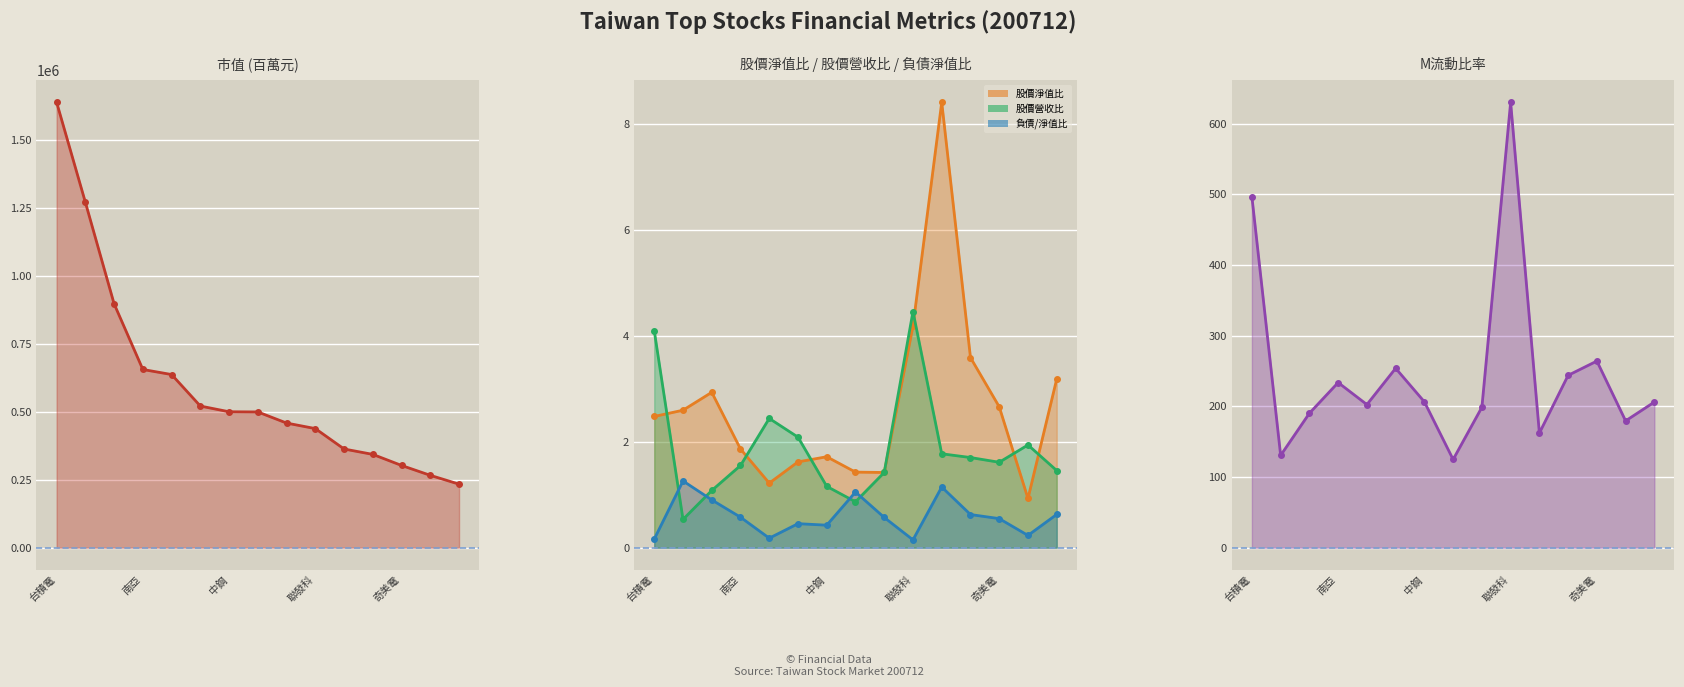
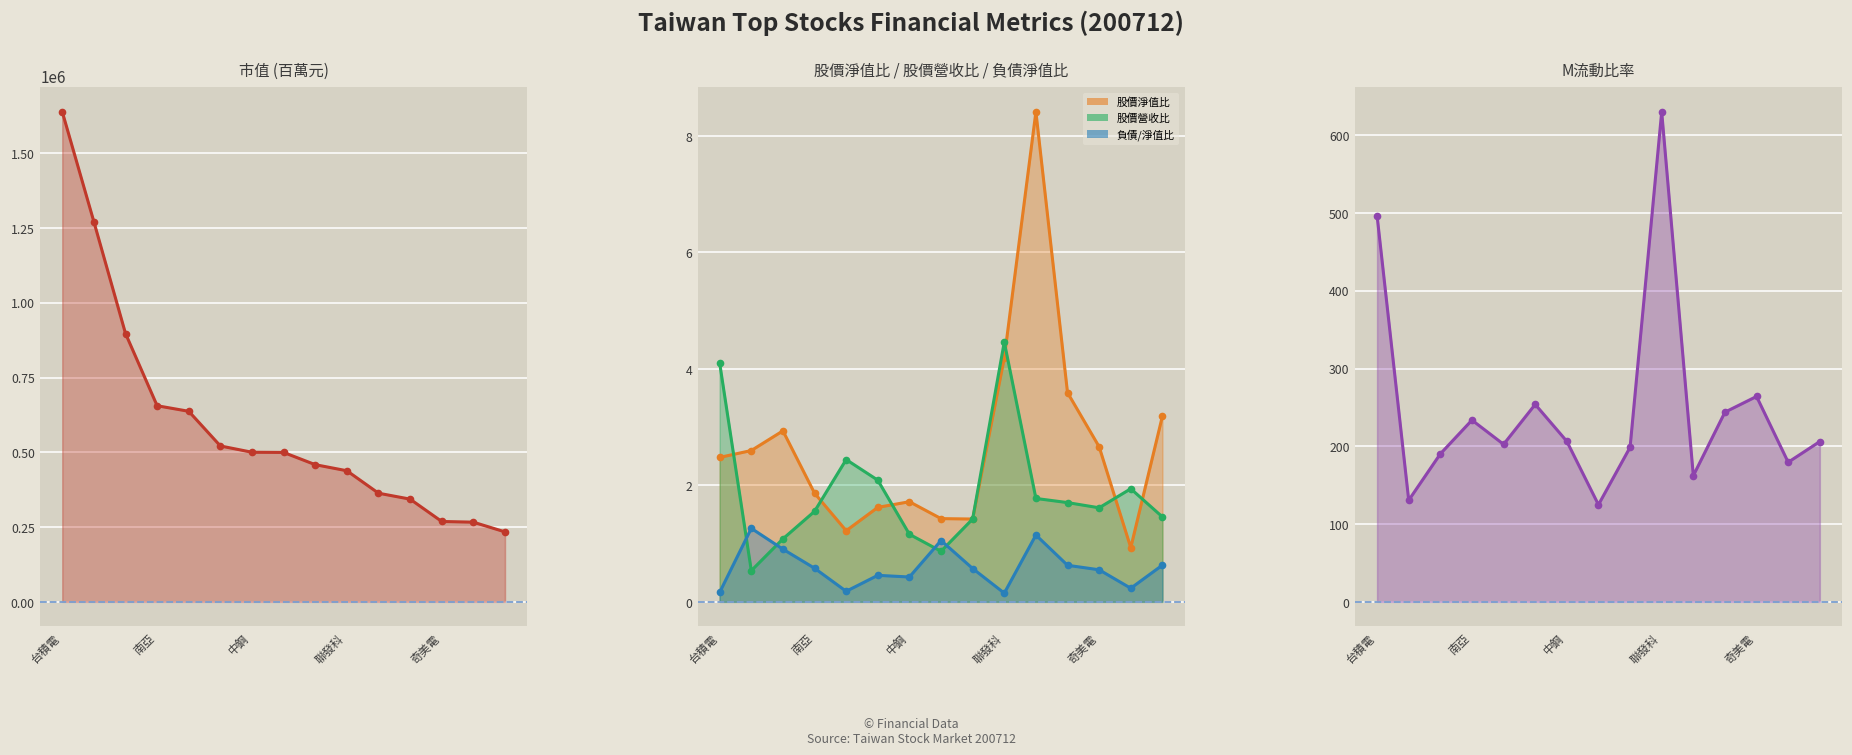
  {
    "市值 (百萬元)": {
      "台積電": 1640000,
      "南亞": 660000,
      "中鋼": 500000,
      "聯發科": 440000,
-     "奇美電": 300000
+     "奇美電": 270000
    },
    "股價淨值比 / 股價營收比 / 負債淨值比": {
      "股價淨值比": {
        "台積電": 2.5,
        "南亞": 1.9,
        "中鋼": 1.7,
        "聯發科": 4.2,
        "奇美電": 2.7
      }
    },
    "M流動比率": {
      "台積電": 500,
      "南亞": 230,
      "中鋼": 210,
      "聯發科": 630,
      "奇美電": 260
    }
  }
